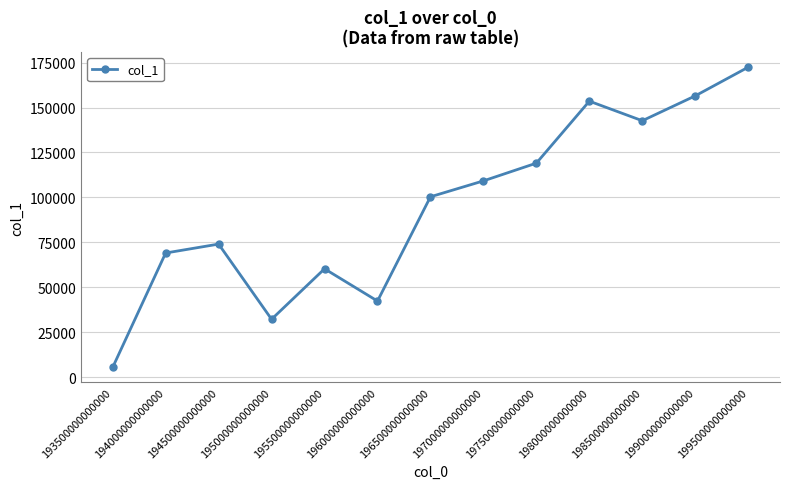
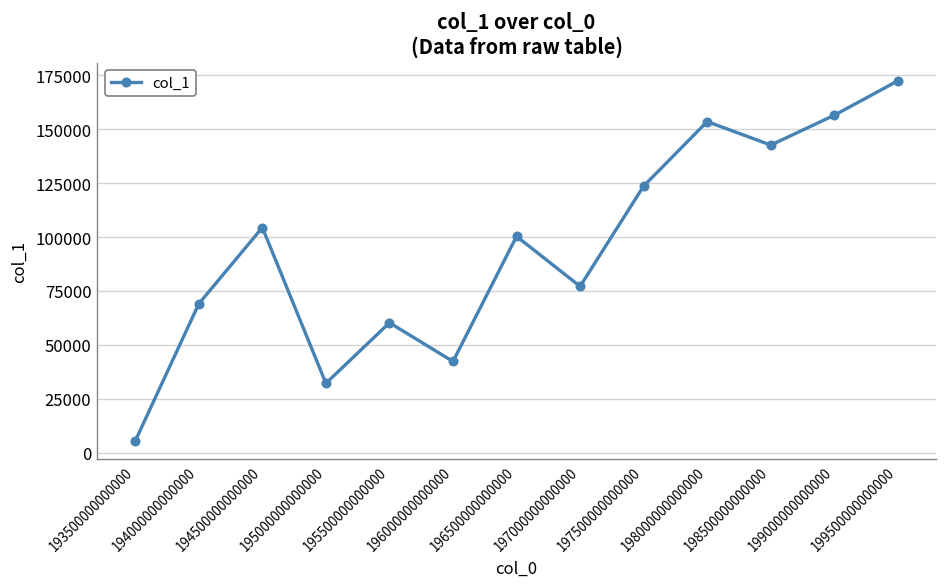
  {
    "193500000000000": 5000,
    "194000000000000": 69000,
-   "194500000000000": 74000,
+   "194500000000000": 104000,
    "195000000000000": 32000,
    "195500000000000": 60000,
    "196000000000000": 42000,
    "196500000000000": 100000,
-   "197000000000000": 109000,
-   "197500000000000": 119000,
+   "197000000000000": 77000,
+   "197500000000000": 124000,
    "198000000000000": 154000,
    "198500000000000": 143000,
    "199000000000000": 157000,
    "199500000000000": 172000
  }
